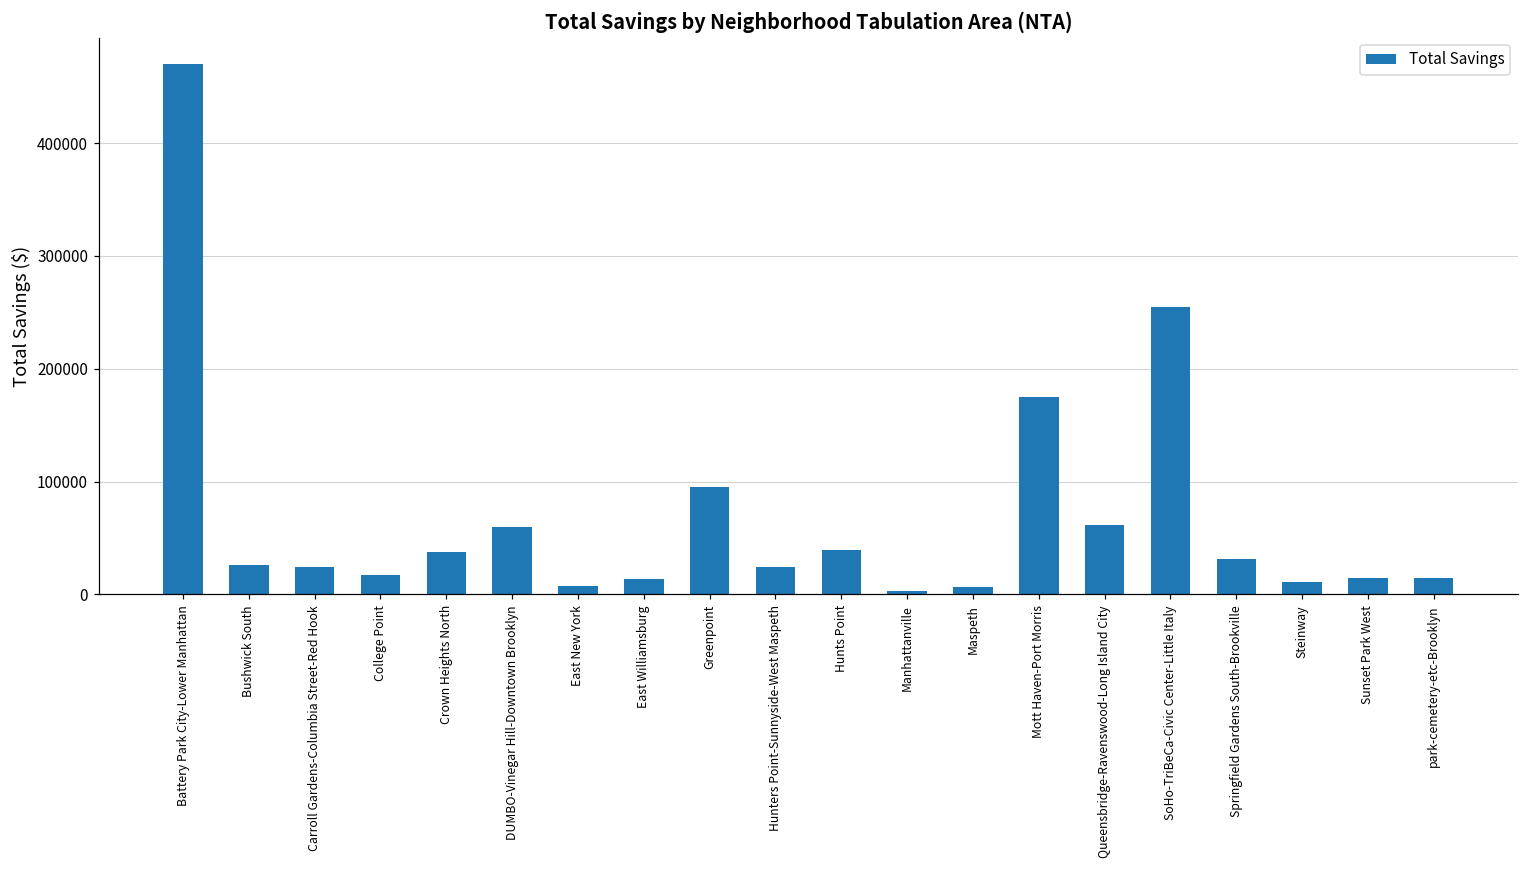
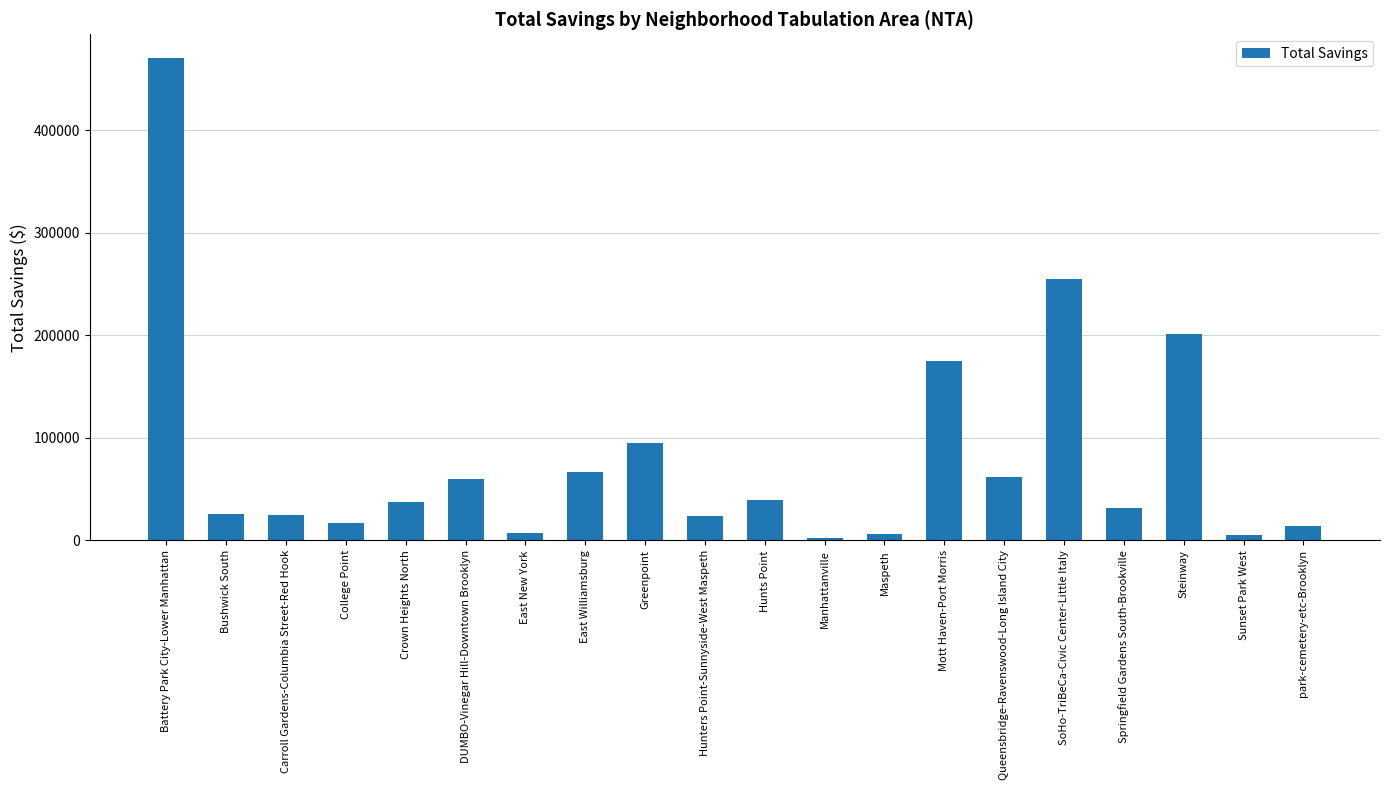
  {
    "Battery Park City-Lower Manhattan": 470000,
    "Bushwick South": 26000,
    "Carroll Gardens-Columbia Street-Red Hook": 24000,
    "College Point": 17000,
    "Crown Heights North": 38000,
    "DUMBO-Vinegar Hill-Downtown Brooklyn": 60000,
    "East New York": 7000,
-   "East Williamsburg": 14000,
+   "East Williamsburg": 66000,
    "Greenpoint": 95000,
    "Hunters Point-Sunnyside-West Maspeth": 24000,
    "Hunts Point": 39000,
    "Manhattanville": 3000,
    "Maspeth": 7000,
    "Mott Haven-Port Morris": 175000,
    "Queensbridge-Ravenswood-Long Island City": 62000,
    "SoHo-TriBeCa-Civic Center-Little Italy": 255000,
    "Springfield Gardens South-Brookville": 32000,
-   "Steinway": 11000,
-   "Sunset Park West": 14000,
+   "Steinway": 202000,
+   "Sunset Park West": 6000,
    "park-cemetery-etc-Brooklyn": 14000
  }
